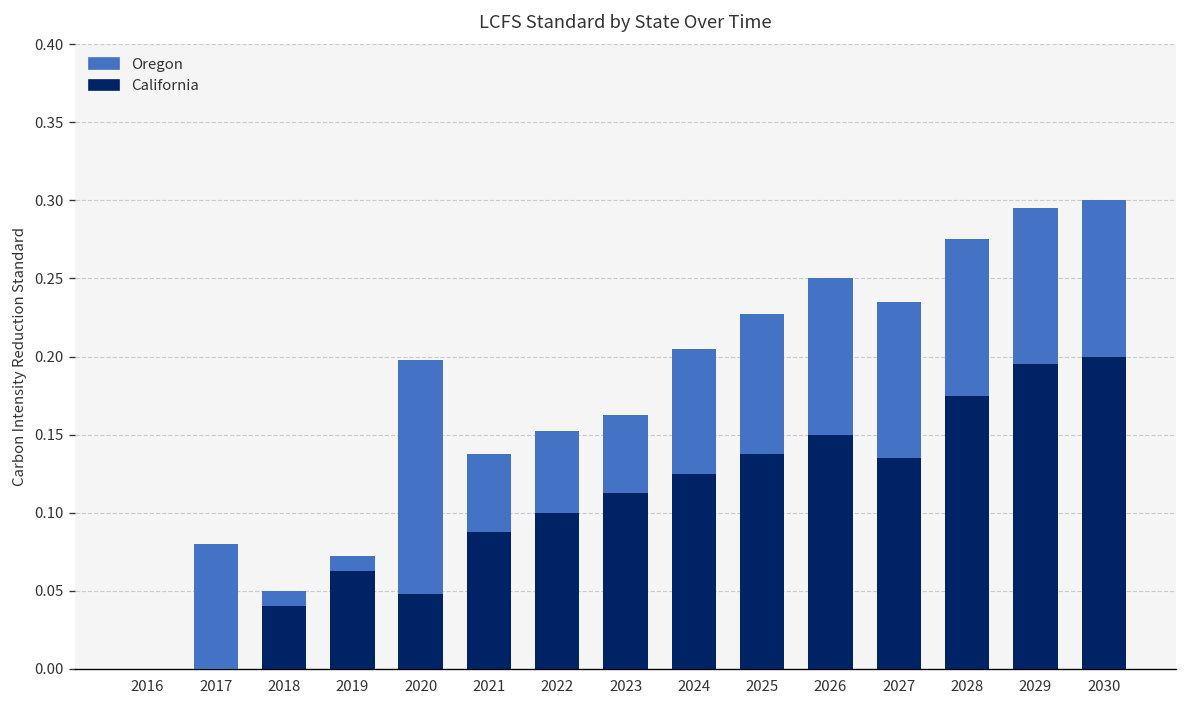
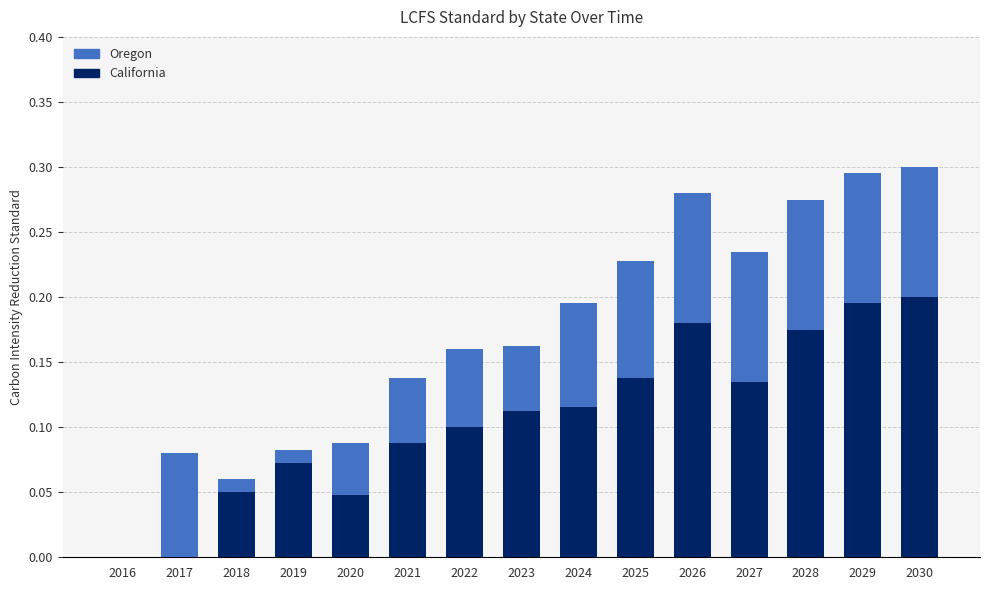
  {
    "California": {
      "2016": 0.000,
      "2017": 0.000,
-     "2018": 0.04,
-     "2019": 0.063,
+     "2018": 0.05,
+     "2019": 0.072,
      "2020": 0.048,
      "2021": 0.088,
      "2022": 0.100,
      "2023": 0.112,
-     "2024": 0.125,
+     "2024": 0.115,
      "2025": 0.137,
-     "2026": 0.15,
+     "2026": 0.18,
      "2027": 0.135,
      "2028": 0.175,
      "2029": 0.195,
      "2030": 0.200
    },
    "Oregon": {
      "2016": 0.000,
      "2017": 0.080,
      "2018": 0.010,
      "2019": 0.010,
-     "2020": 0.15,
+     "2020": 0.04,
      "2021": 0.050,
-     "2022": 0.052,
+     "2022": 0.060,
      "2023": 0.050,
      "2024": 0.080,
      "2025": 0.090,
      "2026": 0.100,
      "2027": 0.100,
      "2028": 0.100,
      "2029": 0.100,
      "2030": 0.100
    }
  }
